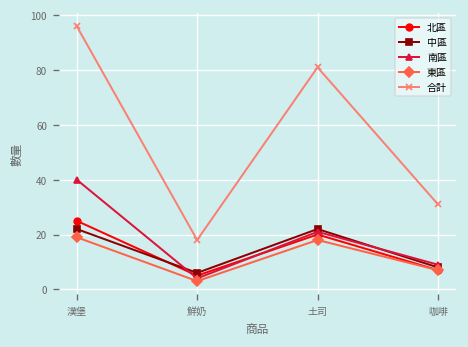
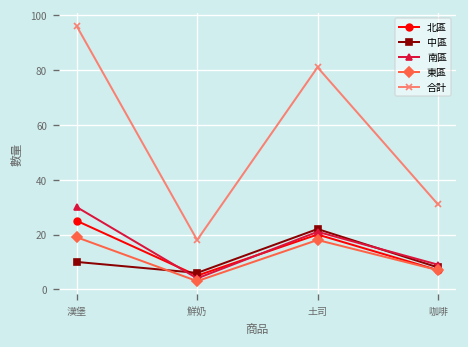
  {
    "北區": {
      "漢堡": 25
    },
    "中區": {
-     "漢堡": 22
+     "漢堡": 10
    },
    "南區": {
-     "漢堡": 40
+     "漢堡": 30
    }
  }
